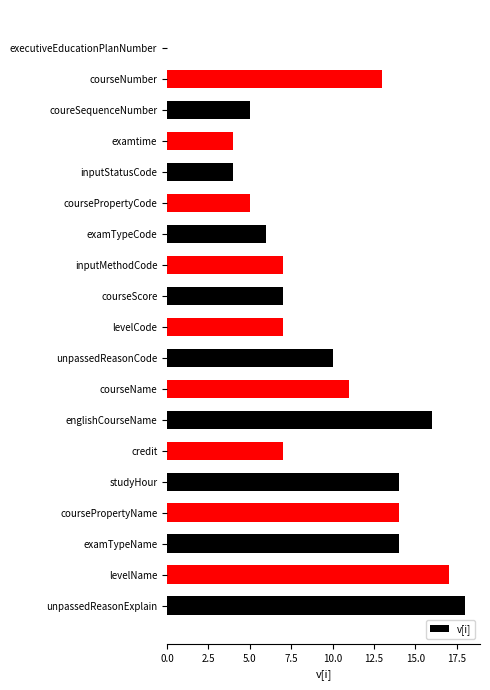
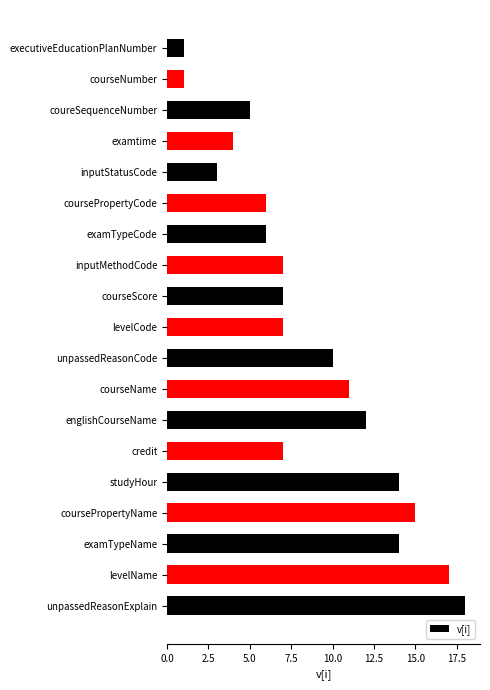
  {
-   "executiveEducationPlanNumber": 0,
-   "courseNumber": 13,
+   "executiveEducationPlanNumber": 1,
+   "courseNumber": 1,
    "coureSequenceNumber": 5,
    "examtime": 4,
-   "inputStatusCode": 4,
-   "coursePropertyCode": 5,
+   "inputStatusCode": 3,
+   "coursePropertyCode": 6,
    "examTypeCode": 6,
    "inputMethodCode": 7,
    "courseScore": 7,
    "levelCode": 7,
    "unpassedReasonCode": 10,
    "courseName": 11,
-   "englishCourseName": 16,
+   "englishCourseName": 12,
    "credit": 7,
    "studyHour": 14,
-   "coursePropertyName": 14,
+   "coursePropertyName": 15,
    "examTypeName": 14,
    "levelName": 17,
    "unpassedReasonExplain": 18
  }
